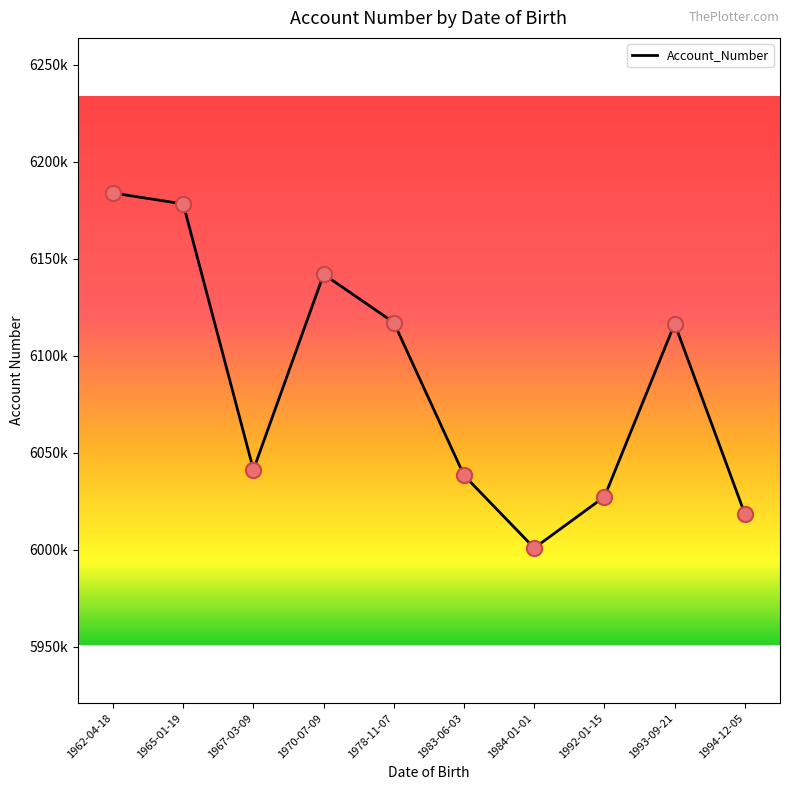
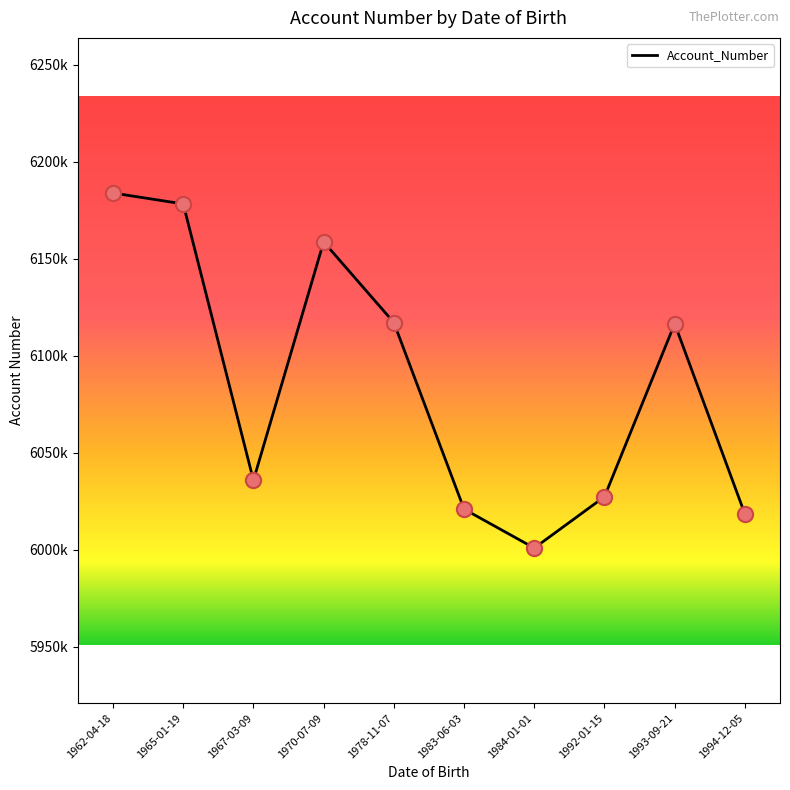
  {
    "1962-04-18": 6184000,
    "1965-01-19": 6178000,
-   "1967-03-09": 6041000,
-   "1970-07-09": 6142000,
+   "1967-03-09": 6036000,
+   "1970-07-09": 6159000,
    "1978-11-07": 6117000,
-   "1983-06-03": 6038000,
+   "1983-06-03": 6021000,
    "1984-01-01": 6001000,
    "1992-01-15": 6027000,
    "1993-09-21": 6117000,
    "1994-12-05": 6018000
  }
